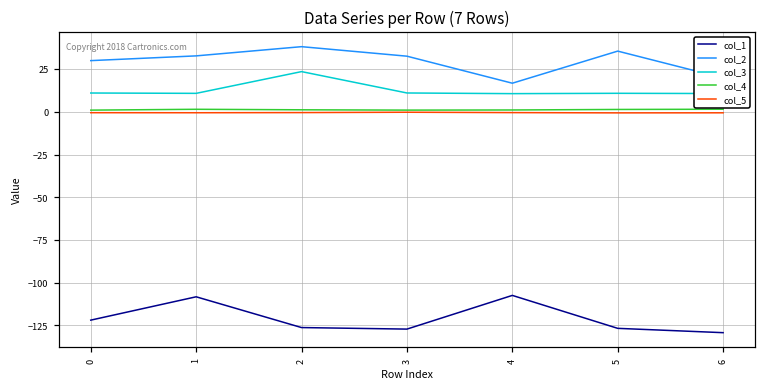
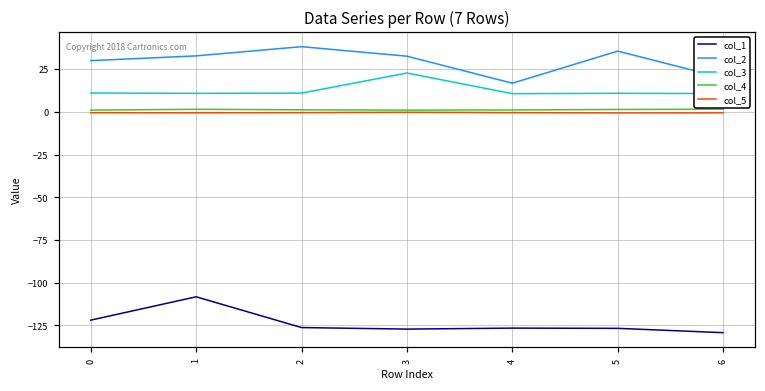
  {
    "col_1": {
      "0": -122,
      "1": -108,
      "2": -126,
      "3": -127,
-     "4": -107,
+     "4": -127,
      "5": -127,
      "6": -129
    },
    "col_2": {
      "0": 30,
      "2": 38,
      "3": 33,
      "4": 17,
      "5": 36
    },
    "col_3": {
      "0": 11,
      "1": 11,
-     "2": 24,
-     "3": 11,
+     "2": 11,
+     "3": 23,
      "4": 11,
      "5": 11
    },
    "col_4": {
      "1": 2,
      "5": 1
    },
    "col_5": {
      "1": 0,
      "5": -1,
      "6": -1
    }
  }
